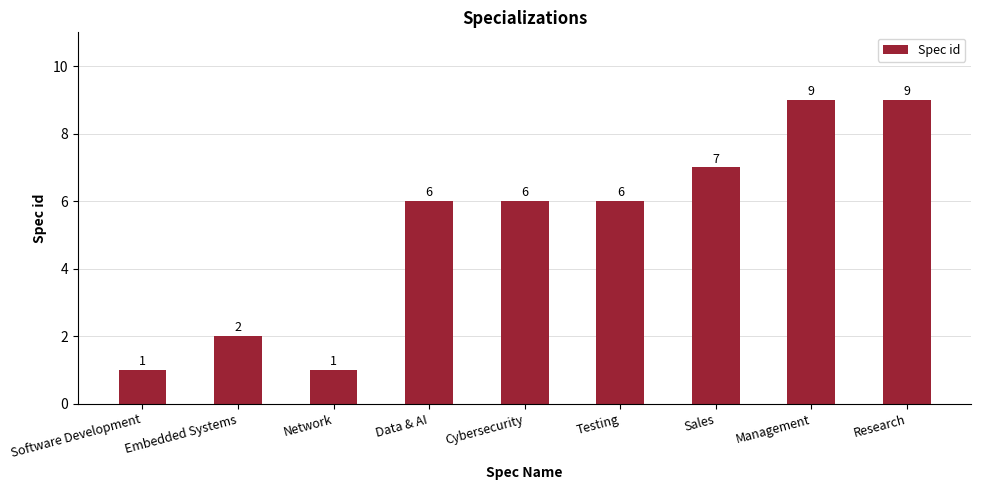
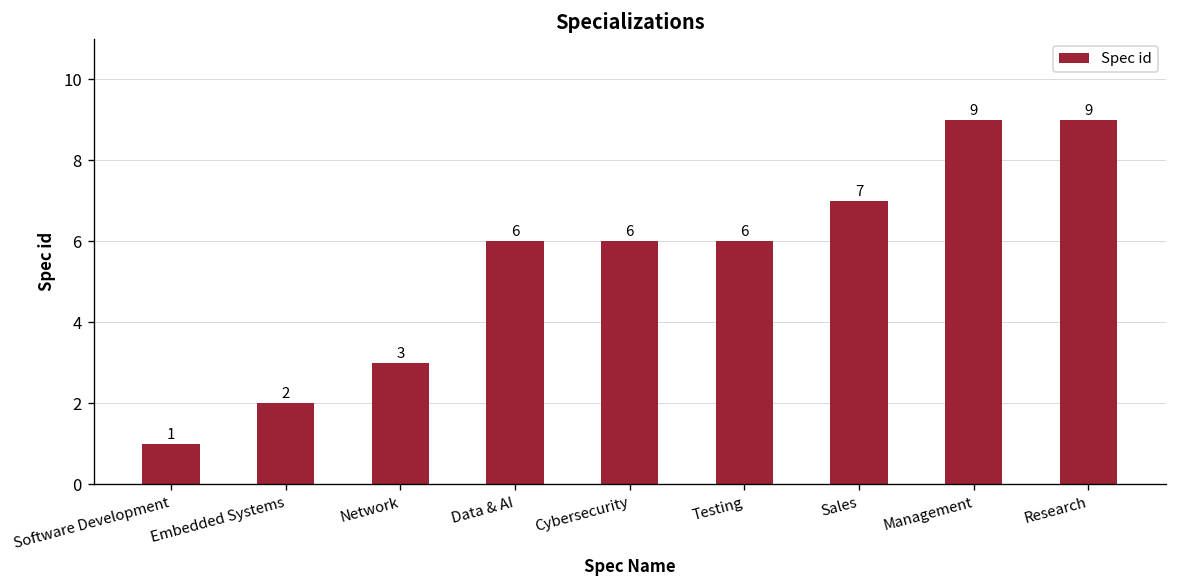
  {
    "Software Development": 1,
    "Embedded Systems": 2,
-   "Network": 1,
+   "Network": 3,
    "Data & AI": 6,
    "Cybersecurity": 6,
    "Testing": 6,
    "Sales": 7,
    "Management": 9,
    "Research": 9
  }
